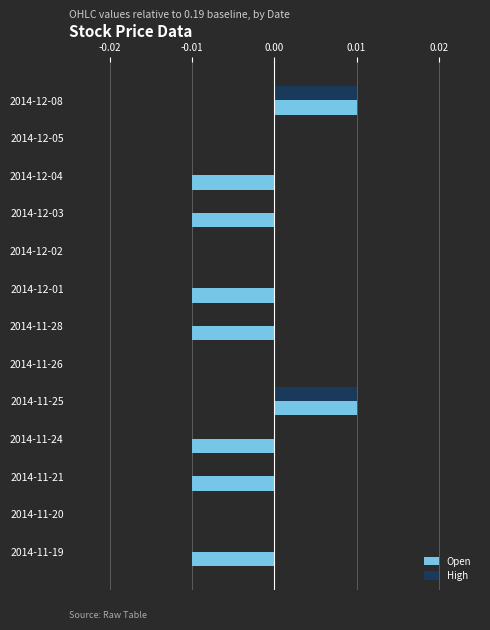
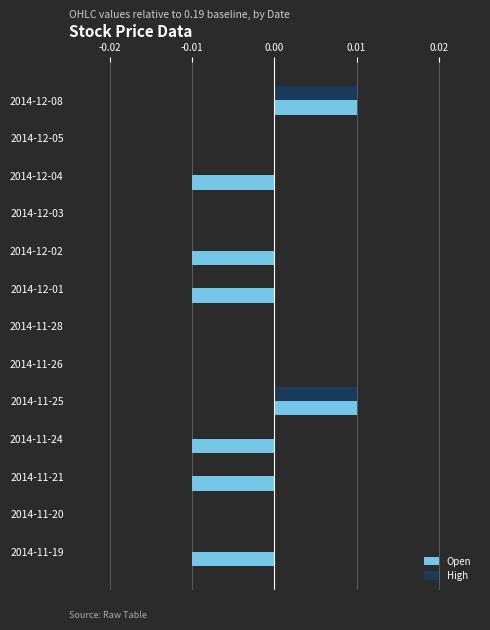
  {
    "Open": {
      "2014-12-08": 0.010,
      "2014-12-05": 0.000,
      "2014-12-04": -0.010,
-     "2014-12-03": -0.010,
-     "2014-12-02": 0.000,
+     "2014-12-03": 0.000,
+     "2014-12-02": -0.010,
      "2014-12-01": -0.010,
-     "2014-11-28": -0.010,
+     "2014-11-28": 0.000,
      "2014-11-26": 0.000,
      "2014-11-25": 0.010,
      "2014-11-24": -0.010,
      "2014-11-21": -0.010,
      "2014-11-20": 0.000,
      "2014-11-19": -0.010
    },
    "High": {
      "2014-12-08": 0.010,
      "2014-12-05": 0.000,
      "2014-12-04": 0.000,
      "2014-12-03": 0.000,
      "2014-12-02": 0.000,
      "2014-12-01": 0.000,
      "2014-11-28": 0.000,
      "2014-11-26": 0.000,
      "2014-11-25": 0.010,
      "2014-11-24": 0.000,
      "2014-11-21": 0.000,
      "2014-11-20": 0.000,
      "2014-11-19": 0.000
    }
  }
